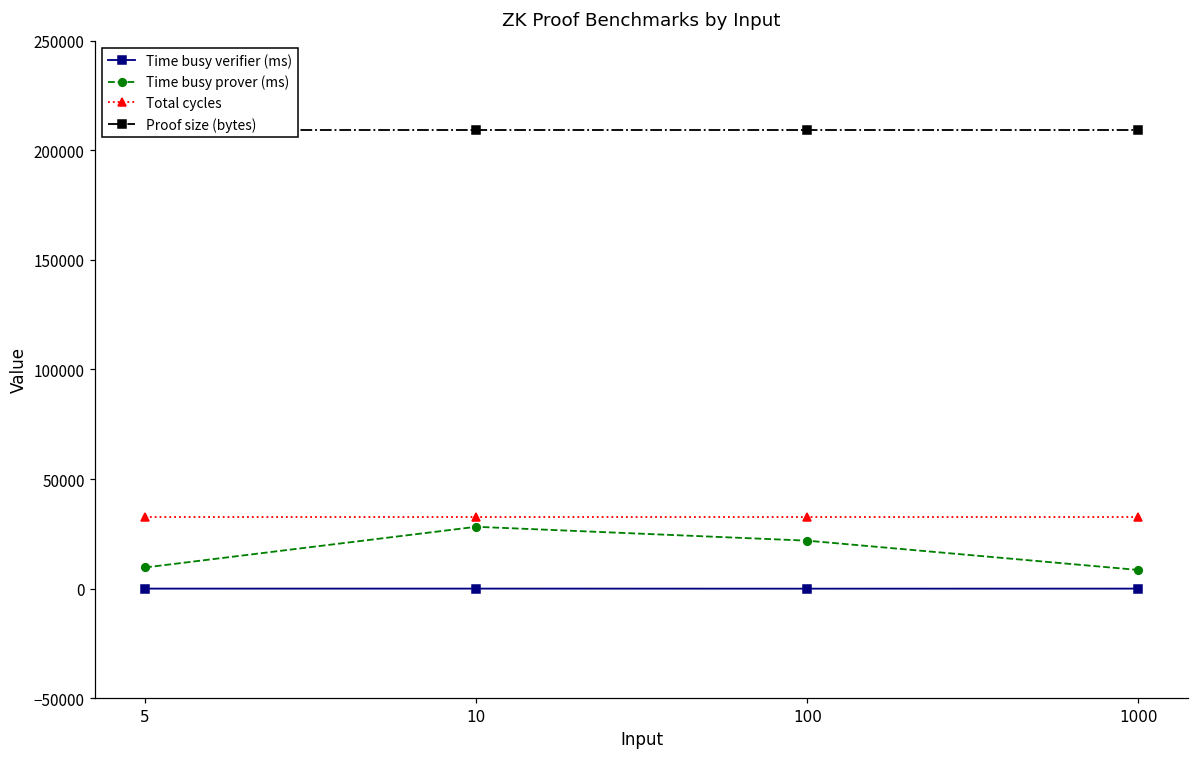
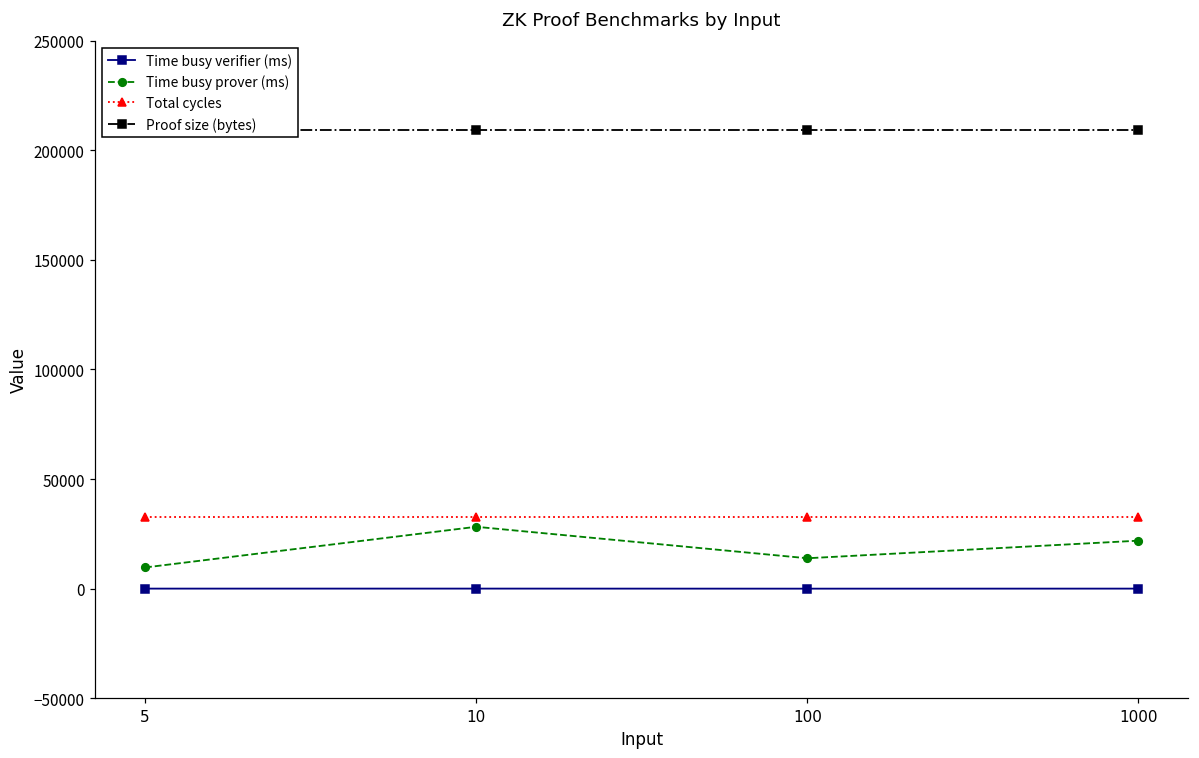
  {
    "Time busy verifier (ms)": {
      "5": 0,
      "10": 0,
      "100": 0,
      "1000": 0
    },
    "Time busy prover (ms)": {
      "5": 10000,
      "10": 28000,
-     "100": 22000,
-     "1000": 9000
+     "100": 14000,
+     "1000": 22000
    },
    "Total cycles": {
      "5": 33000,
      "10": 33000,
      "100": 33000,
      "1000": 33000
    },
    "Proof size (bytes)": {
      "10": 209000,
      "100": 209000,
      "1000": 209000
    }
  }
